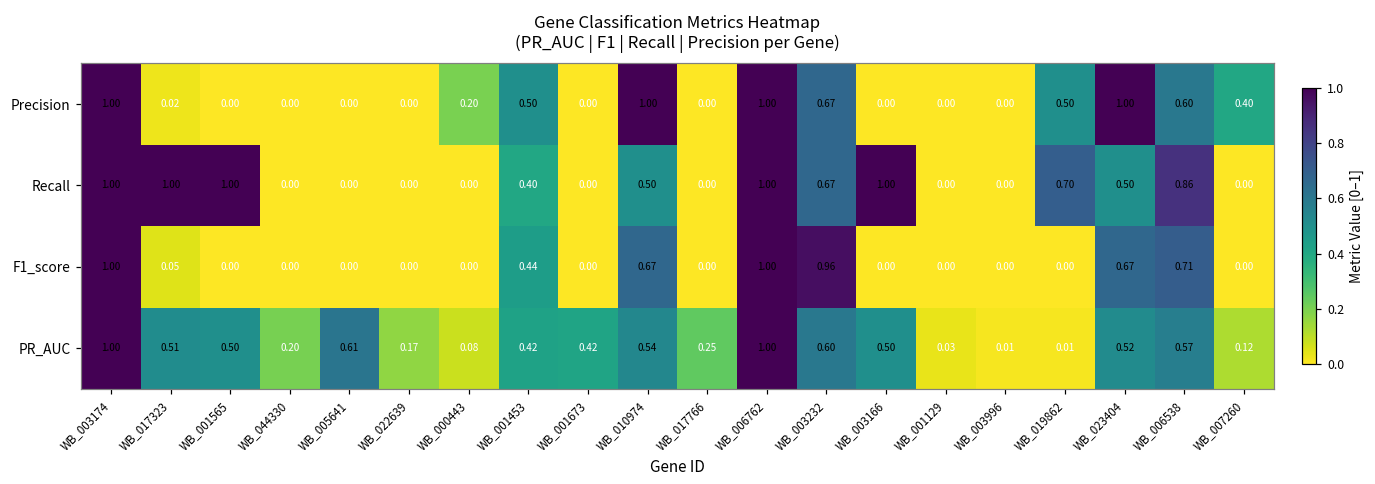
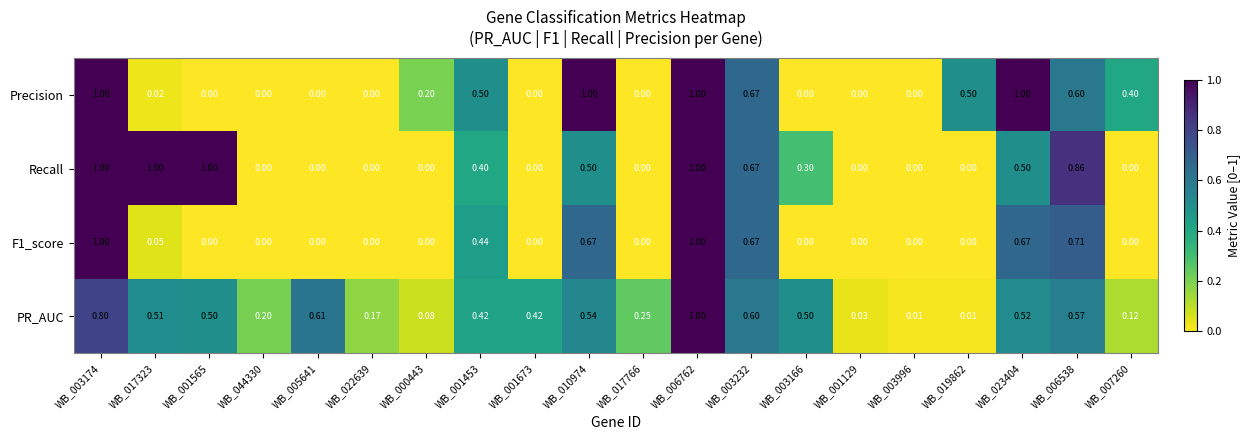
  {
    "Precision": {
      "WB_003174": 1.00,
      "WB_017323": 0.02,
      "WB_001565": 0.00,
      "WB_044330": 0.00,
      "WB_005641": 0.00,
      "WB_022639": 0.00,
      "WB_000443": 0.20,
      "WB_001453": 0.50,
      "WB_001673": 0.00,
      "WB_010974": 1.00,
      "WB_017766": 0.00,
      "WB_006762": 1.00,
      "WB_003232": 0.67,
      "WB_003166": 0.00,
      "WB_001129": 0.00,
      "WB_003996": 0.00,
      "WB_019862": 0.50,
      "WB_023404": 1.00,
      "WB_006538": 0.60,
      "WB_007260": 0.40
    },
    "Recall": {
      "WB_003174": 1.00,
      "WB_017323": 1.00,
      "WB_001565": 1.00,
      "WB_044330": 0.00,
      "WB_005641": 0.00,
      "WB_022639": 0.00,
      "WB_000443": 0.00,
      "WB_001453": 0.40,
      "WB_001673": 0.00,
      "WB_010974": 0.50,
      "WB_017766": 0.00,
      "WB_006762": 1.00,
      "WB_003232": 0.67,
-     "WB_003166": 1.00,
+     "WB_003166": 0.30,
      "WB_001129": 0.00,
      "WB_003996": 0.00,
-     "WB_019862": 0.70,
+     "WB_019862": 0.00,
      "WB_023404": 0.50,
      "WB_006538": 0.86,
      "WB_007260": 0.00
    },
    "F1_score": {
      "WB_003174": 1.00,
      "WB_017323": 0.05,
      "WB_001565": 0.00,
      "WB_044330": 0.00,
      "WB_005641": 0.00,
      "WB_022639": 0.00,
      "WB_000443": 0.00,
      "WB_001453": 0.44,
      "WB_001673": 0.00,
      "WB_010974": 0.67,
      "WB_017766": 0.00,
      "WB_006762": 1.00,
-     "WB_003232": 0.96,
+     "WB_003232": 0.67,
      "WB_003166": 0.00,
      "WB_001129": 0.00,
      "WB_003996": 0.00,
      "WB_019862": 0.00,
      "WB_023404": 0.67,
      "WB_006538": 0.71,
      "WB_007260": 0.00
    },
    "PR_AUC": {
-     "WB_003174": 1.00,
+     "WB_003174": 0.80,
      "WB_017323": 0.51,
      "WB_001565": 0.50,
      "WB_044330": 0.20,
      "WB_005641": 0.61,
      "WB_022639": 0.17,
      "WB_000443": 0.08,
      "WB_001453": 0.42,
      "WB_001673": 0.42,
      "WB_010974": 0.54,
      "WB_017766": 0.25,
      "WB_006762": 1.00,
      "WB_003232": 0.60,
      "WB_003166": 0.50,
      "WB_001129": 0.03,
      "WB_003996": 0.01,
      "WB_019862": 0.01,
      "WB_023404": 0.52,
      "WB_006538": 0.57,
      "WB_007260": 0.12
    }
  }
